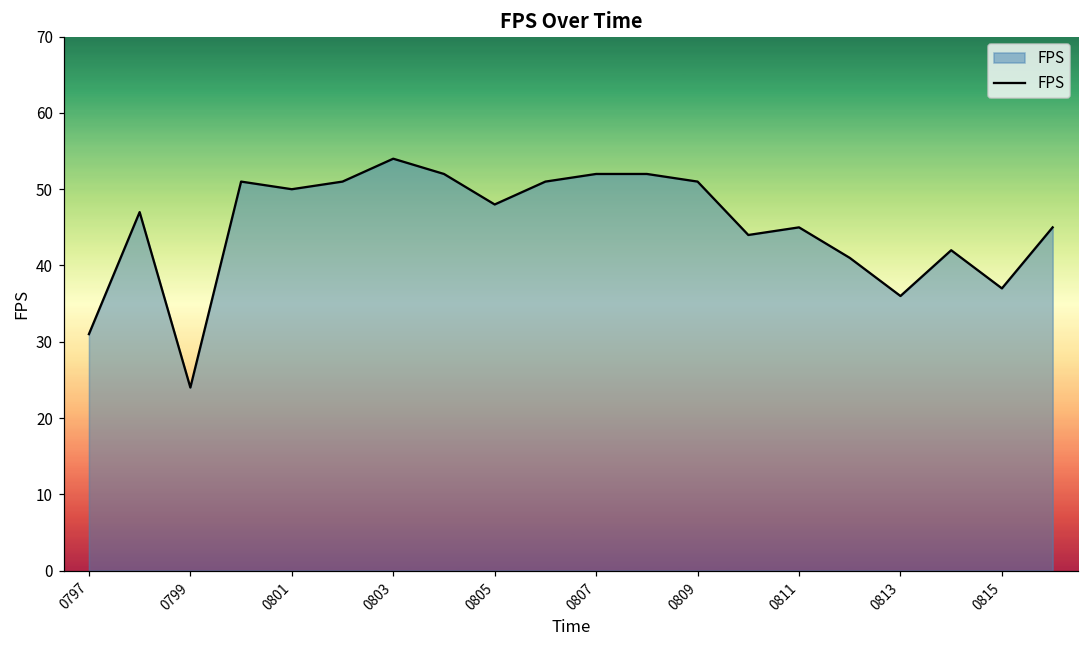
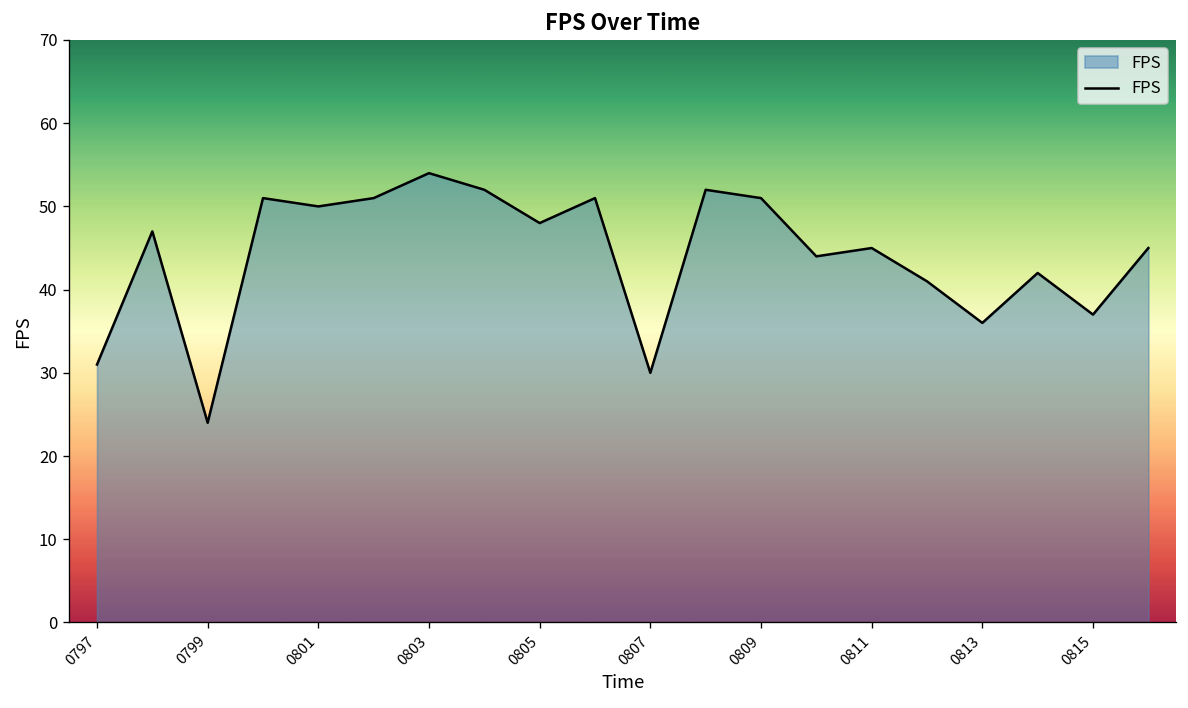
  {
    "0797": 31,
    "0799": 24,
    "0801": 50,
    "0803": 54,
    "0805": 48,
-   "0807": 52,
+   "0807": 30,
    "0809": 51,
    "0811": 45,
    "0813": 36,
    "0815": 37
  }
